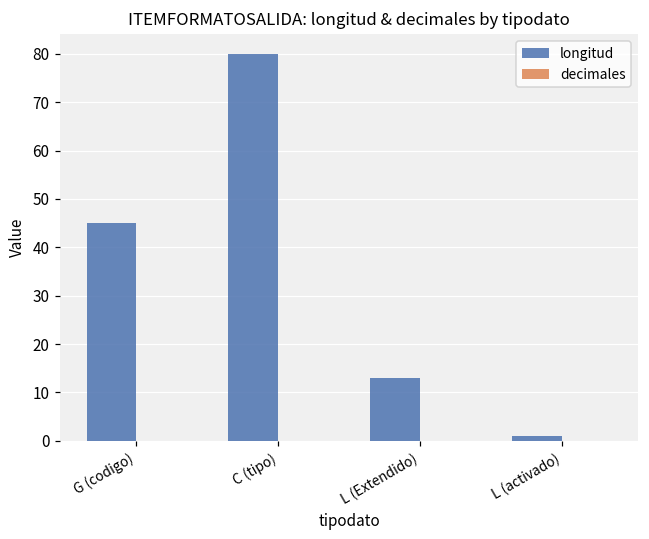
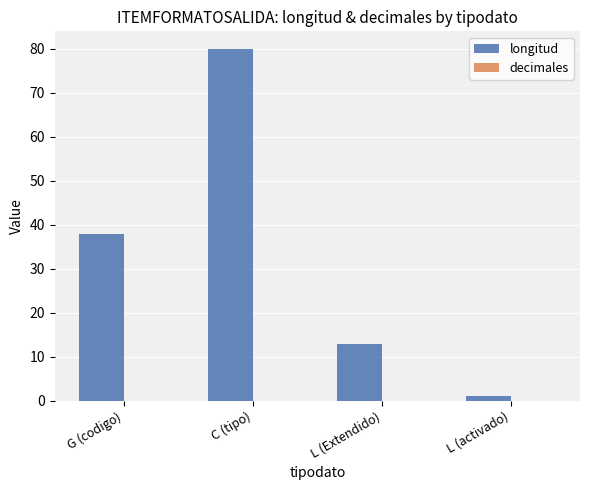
  {
    "longitud": {
-     "G (codigo)": 45,
+     "G (codigo)": 38,
      "C (tipo)": 80,
      "L (Extendido)": 13,
      "L (activado)": 1
    },
    "decimales": {
      "G (codigo)": 0,
      "C (tipo)": 0,
      "L (Extendido)": 0,
      "L (activado)": 0
    }
  }
